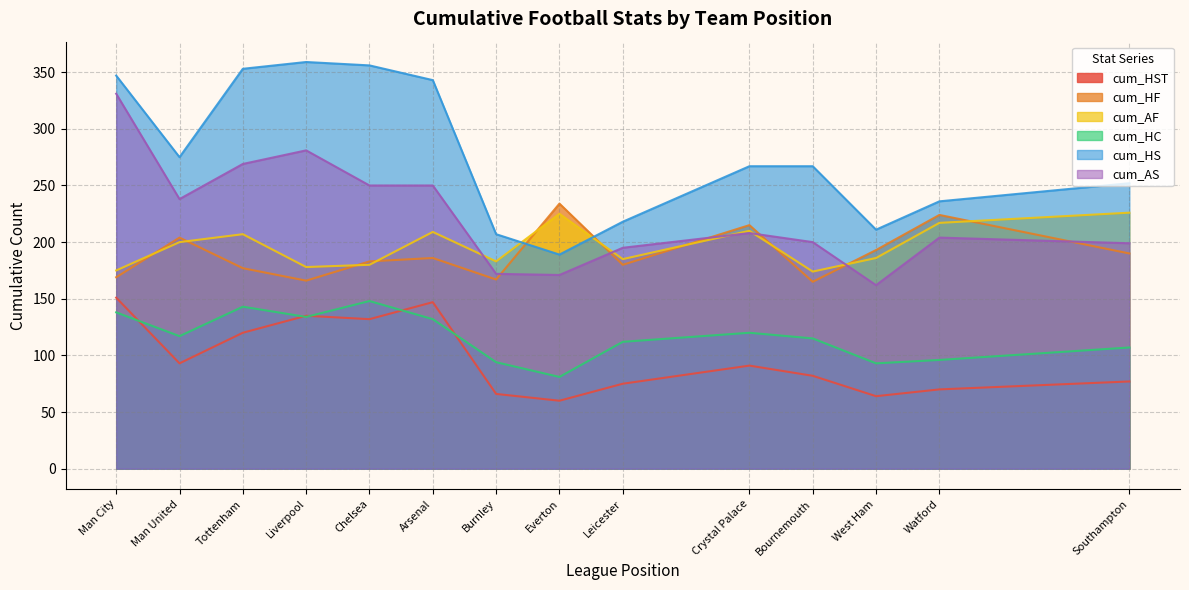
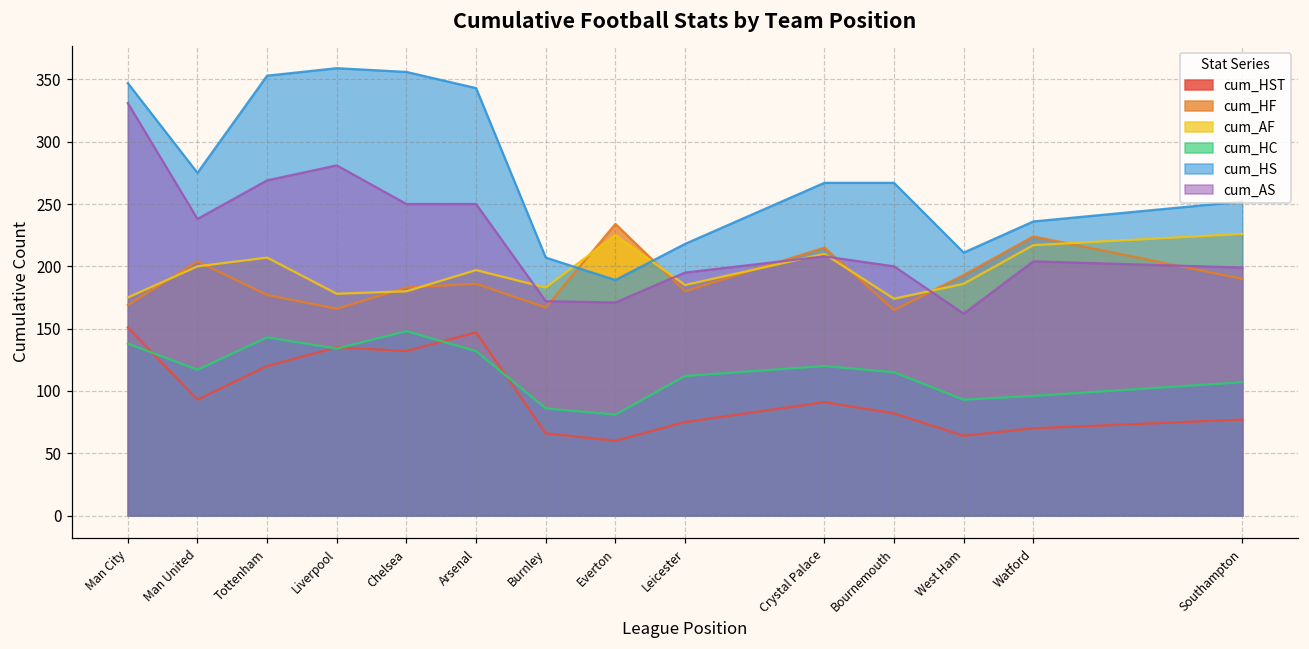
  {
    "cum_AF": {
      "Man City": 175,
      "Man United": 200,
      "Tottenham": 207,
      "Liverpool": 178,
      "Chelsea": 180,
-     "Arsenal": 209,
+     "Arsenal": 197,
      "Burnley": 183,
      "Everton": 225,
      "Leicester": 185,
      "Bournemouth": 174,
      "West Ham": 186,
      "Watford": 217,
      "Southampton": 226
    },
    "cum_HC": {
      "Man City": 138,
      "Man United": 117,
      "Tottenham": 143,
      "Chelsea": 148,
      "Arsenal": 132,
-     "Burnley": 94,
+     "Burnley": 86,
      "Everton": 81,
      "Leicester": 112,
      "Crystal Palace": 120,
      "Bournemouth": 115,
      "West Ham": 93,
      "Watford": 96,
      "Southampton": 107
    },
    "cum_HS": {
      "Man City": 347,
      "Man United": 275,
      "Tottenham": 353,
      "Liverpool": 359,
      "Chelsea": 356,
      "Arsenal": 343,
      "Burnley": 207,
      "Everton": 189,
      "Leicester": 218,
      "Crystal Palace": 267,
      "Bournemouth": 267,
      "West Ham": 211,
      "Watford": 236
    },
    "cum_AS": {
      "Man City": 331,
      "Man United": 238,
      "Tottenham": 269,
      "Liverpool": 281,
      "Chelsea": 250,
      "Arsenal": 250,
      "Burnley": 172,
      "Everton": 171,
      "Leicester": 195,
      "Bournemouth": 200,
      "West Ham": 162,
      "Watford": 204,
      "Southampton": 199
    }
  }
